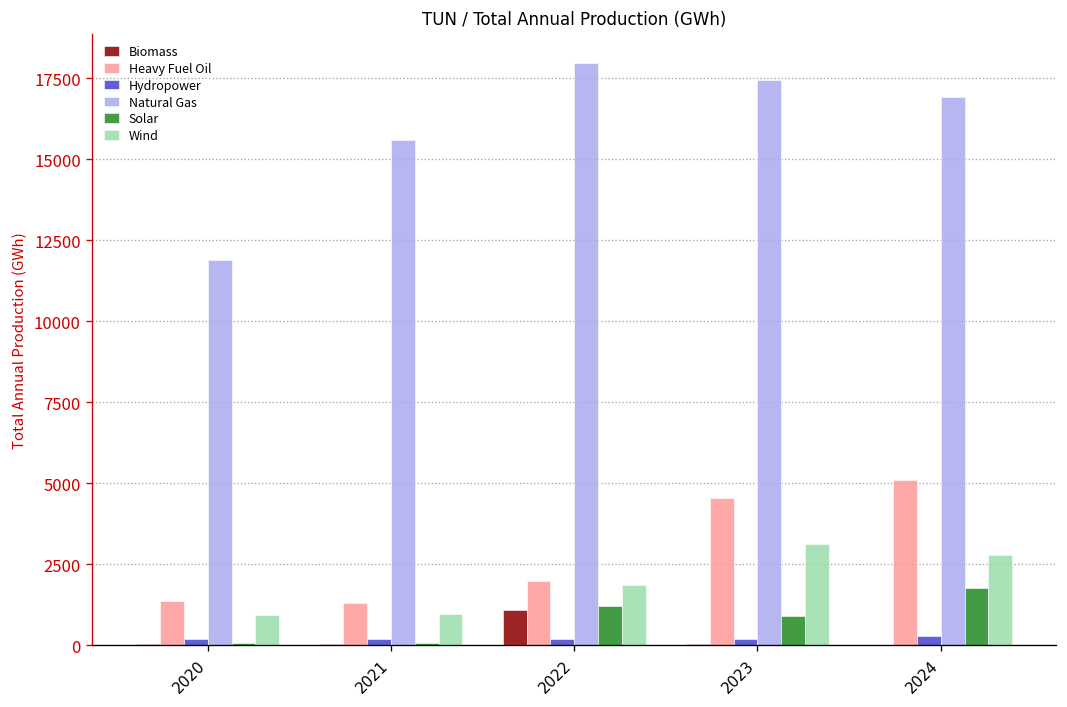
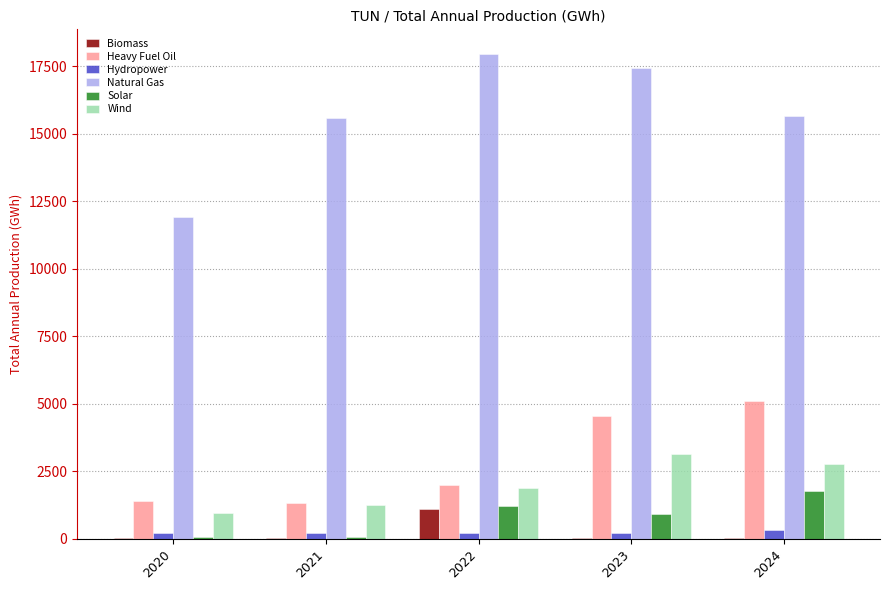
  {
    "Biomass": {
      "2022": 1100
    },
    "Heavy Fuel Oil": {
      "2020": 1400,
      "2021": 1300,
      "2022": 2000,
      "2023": 4500,
      "2024": 5100
    },
    "Hydropower": {
      "2020": 200,
      "2021": 200,
      "2022": 200,
      "2023": 200,
      "2024": 300
    },
    "Natural Gas": {
      "2020": 11900,
      "2021": 15600,
      "2022": 18000,
      "2023": 17400,
-     "2024": 16900
+     "2024": 15600
    },
    "Solar": {
      "2022": 1200,
      "2023": 900,
      "2024": 1800
    },
    "Wind": {
      "2020": 900,
-     "2021": 1000,
+     "2021": 1300,
      "2022": 1900,
      "2023": 3100,
      "2024": 2800
    }
  }
